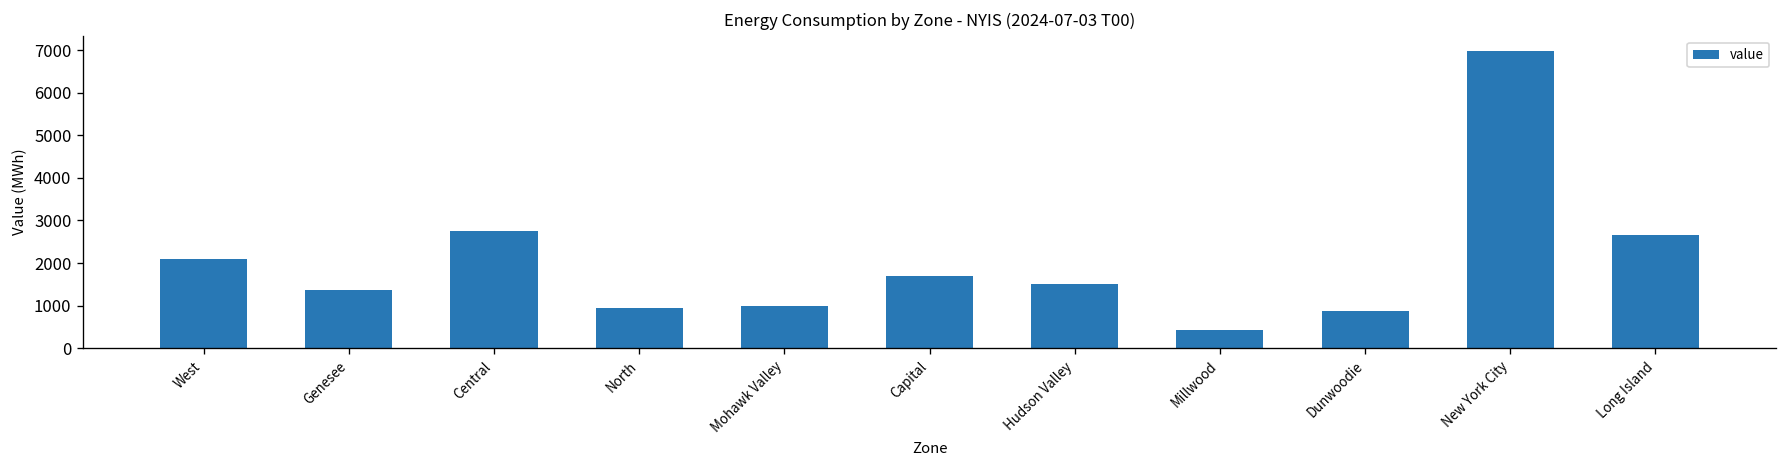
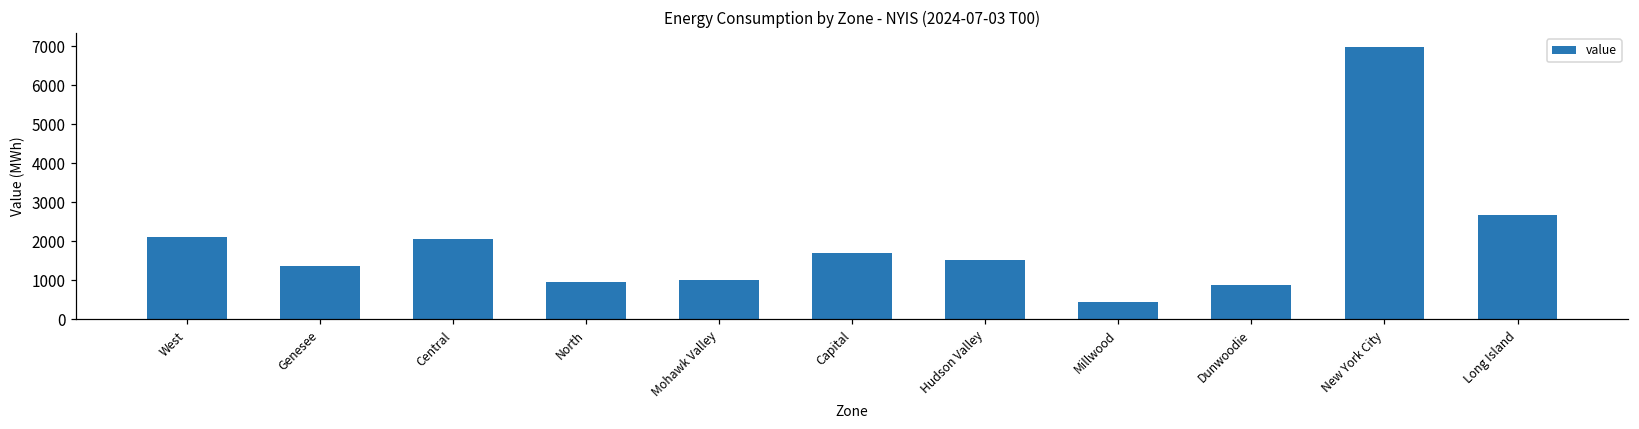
  {
    "West": 2100,
    "Genesee": 1400,
-   "Central": 2800,
+   "Central": 2100,
    "North": 900,
    "Mohawk Valley": 1000,
    "Capital": 1700,
    "Hudson Valley": 1500,
    "Millwood": 400,
    "Dunwoodie": 900,
    "New York City": 7000,
    "Long Island": 2700
  }
